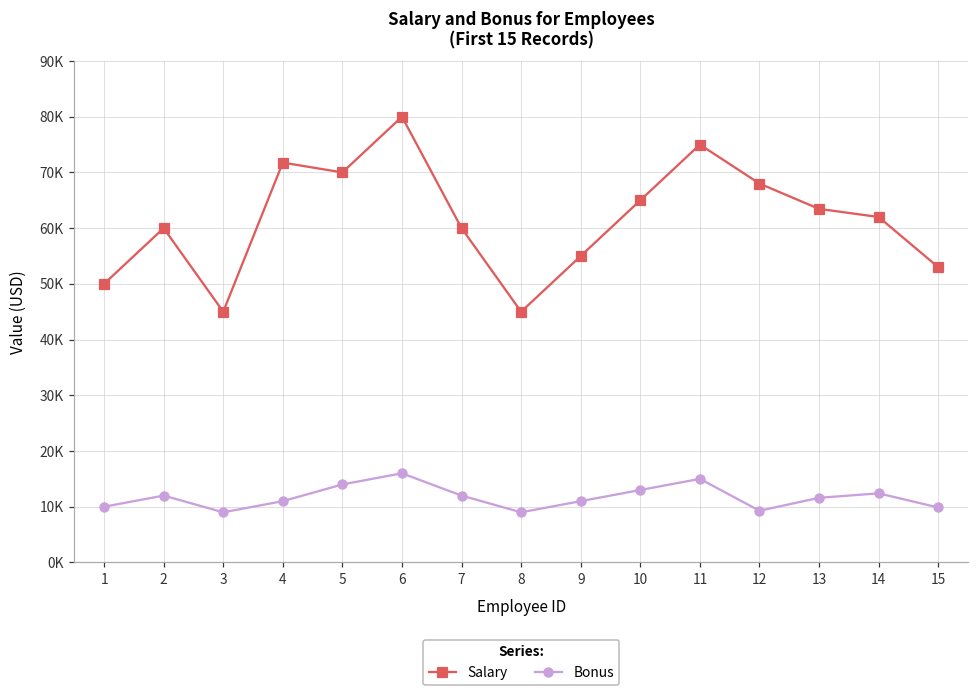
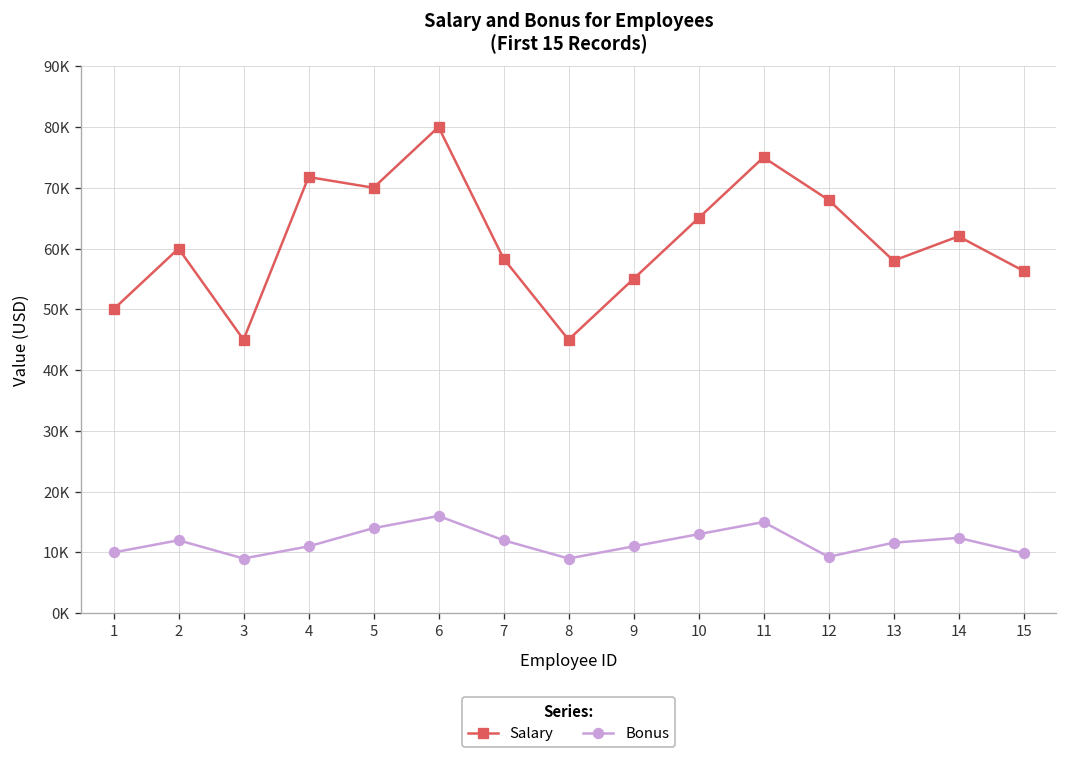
  {
    "Salary": {
      "1": 50000,
      "2": 60000,
      "3": 45000,
      "4": 72000,
      "5": 70000,
      "6": 80000,
-     "7": 60000,
+     "7": 58000,
      "8": 45000,
      "9": 55000,
      "10": 65000,
      "11": 75000,
      "12": 68000,
-     "13": 63000,
+     "13": 58000,
      "14": 62000,
-     "15": 53000
+     "15": 56000
    },
    "Bonus": {
      "1": 10000,
      "2": 12000,
      "3": 9000,
      "4": 11000,
      "5": 14000,
      "6": 16000,
      "7": 12000,
      "8": 9000,
      "9": 11000,
      "10": 13000,
      "11": 15000,
      "12": 9000,
      "13": 12000,
      "14": 12000,
      "15": 10000
    }
  }
